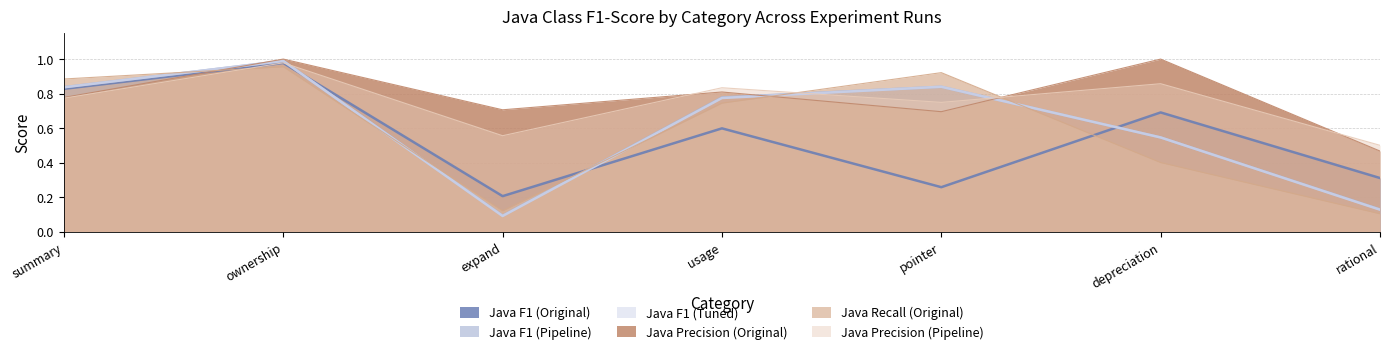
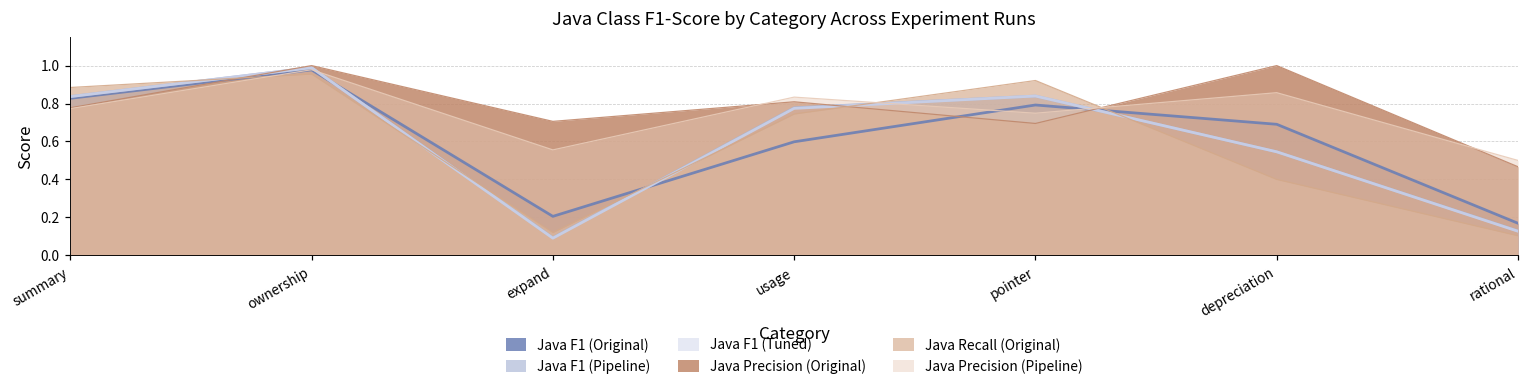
  {
    "Java F1 (Original)": {
      "expand": 0.21,
      "usage": 0.60,
-     "pointer": 0.26,
+     "pointer": 0.79,
      "depreciation": 0.69,
-     "rational": 0.31
+     "rational": 0.17
    }
  }
